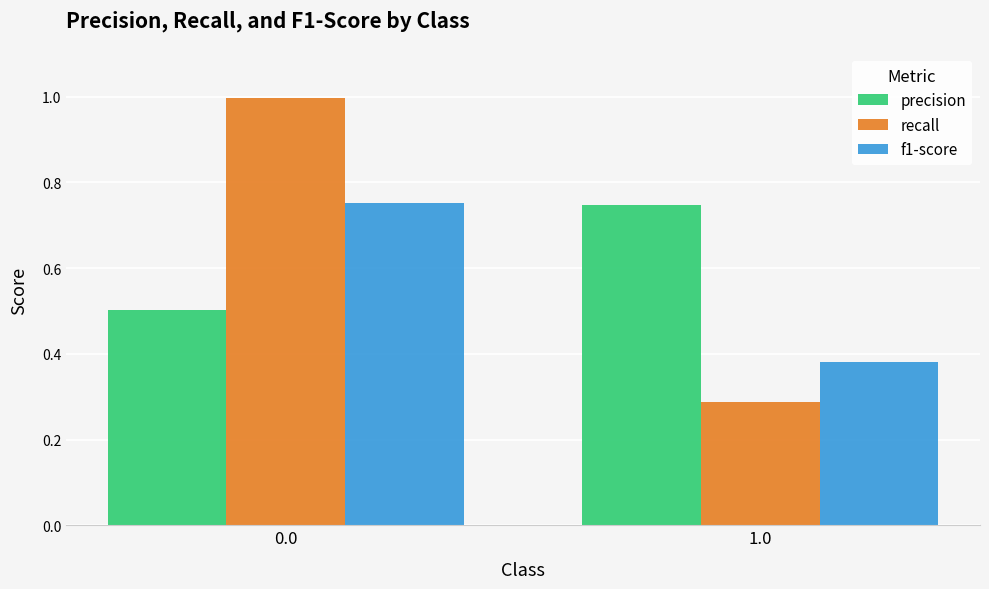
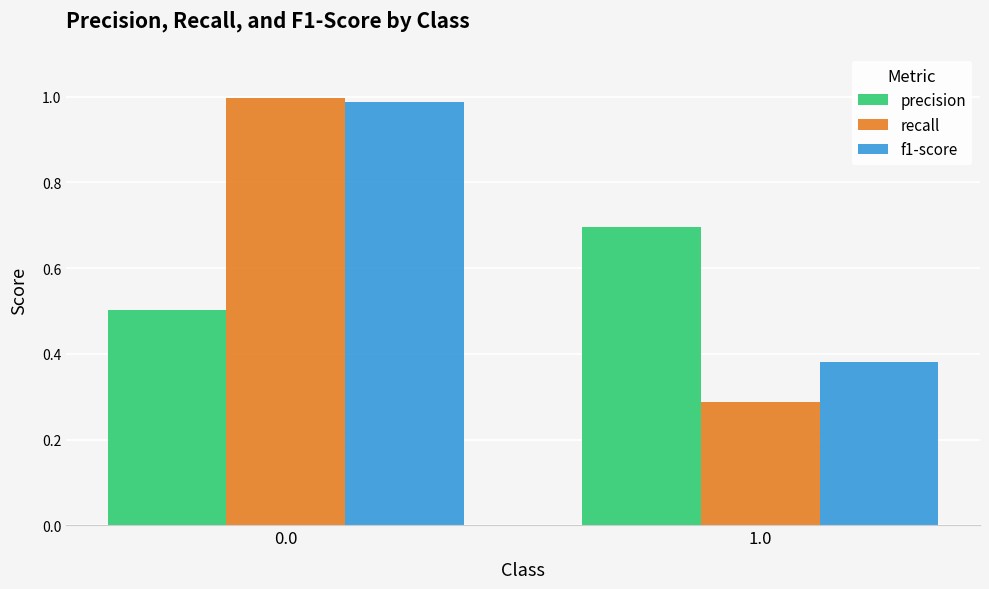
  {
    "precision": {
      "0.0": 0.50,
-     "1.0": 0.75
+     "1.0": 0.70
    },
    "recall": {
      "0.0": 1.00,
      "1.0": 0.29
    },
    "f1-score": {
-     "0.0": 0.75,
+     "0.0": 0.99,
      "1.0": 0.38
    }
  }
